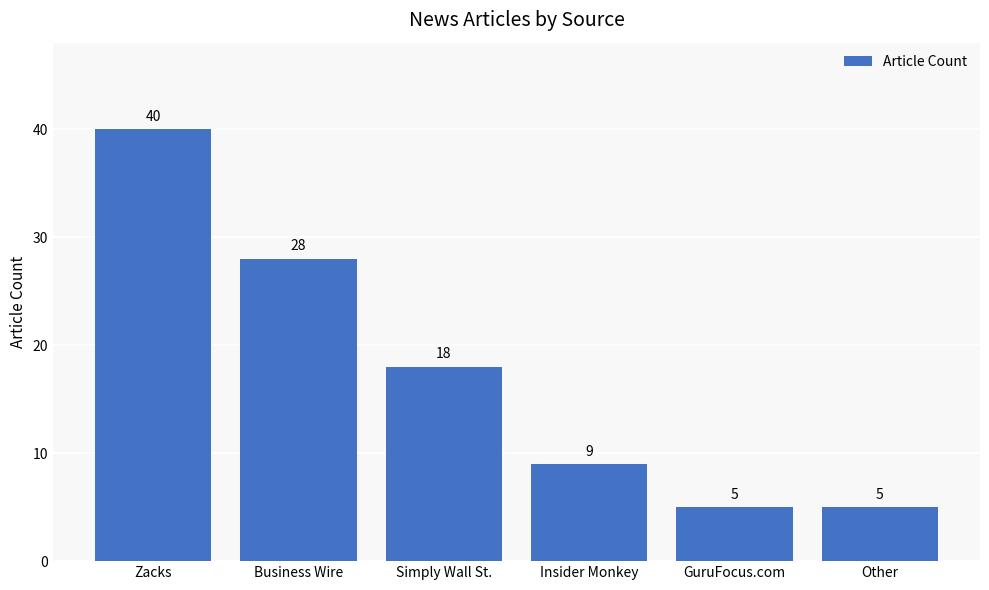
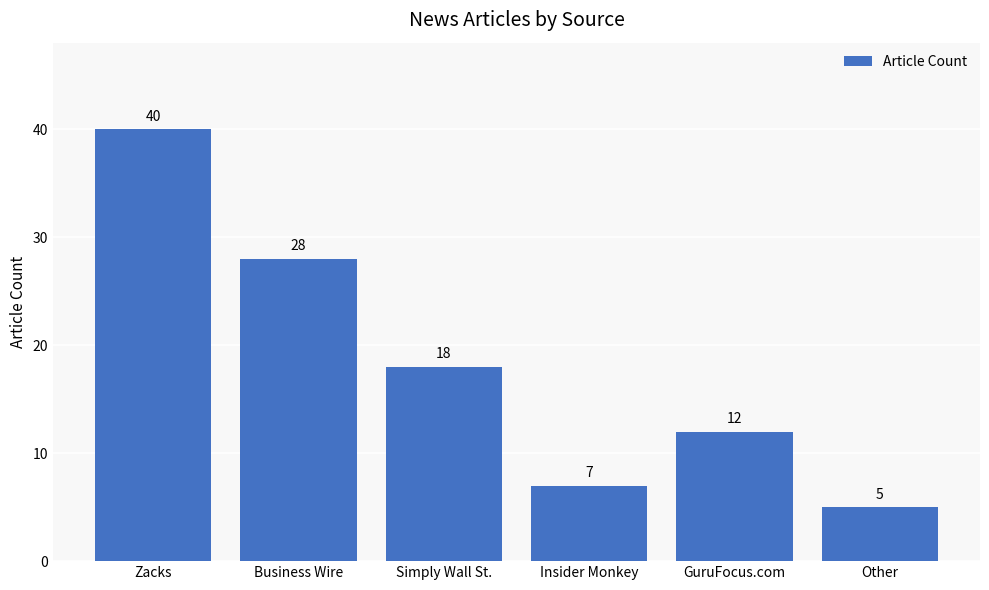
  {
    "Zacks": 40,
    "Business Wire": 28,
    "Simply Wall St.": 18,
-   "Insider Monkey": 9,
-   "GuruFocus.com": 5,
+   "Insider Monkey": 7,
+   "GuruFocus.com": 12,
    "Other": 5
  }
